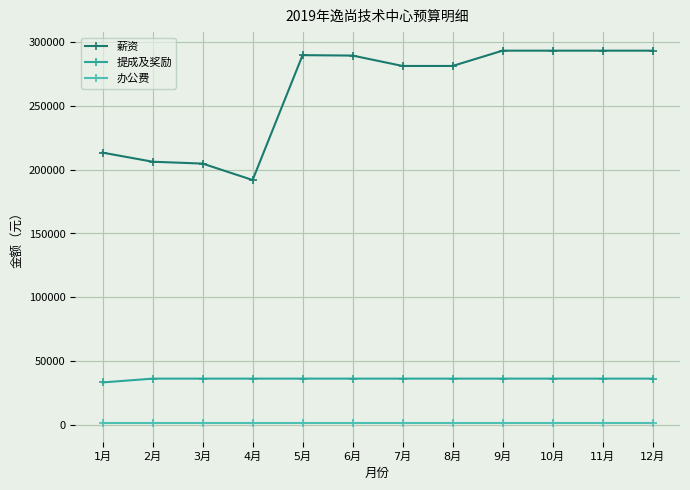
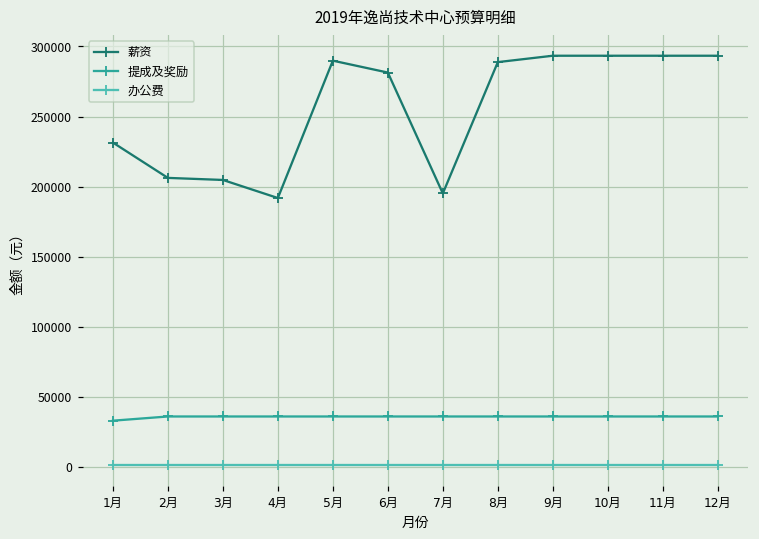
  {
    "薪资": {
-     "1月": 213000,
+     "1月": 231000,
      "2月": 206000,
      "3月": 205000,
      "4月": 192000,
      "5月": 290000,
-     "6月": 290000,
-     "7月": 281000,
-     "8月": 281000,
+     "6月": 281000,
+     "7月": 195000,
+     "8月": 289000,
      "9月": 293000,
      "10月": 293000,
      "11月": 293000,
      "12月": 293000
    }
  }
